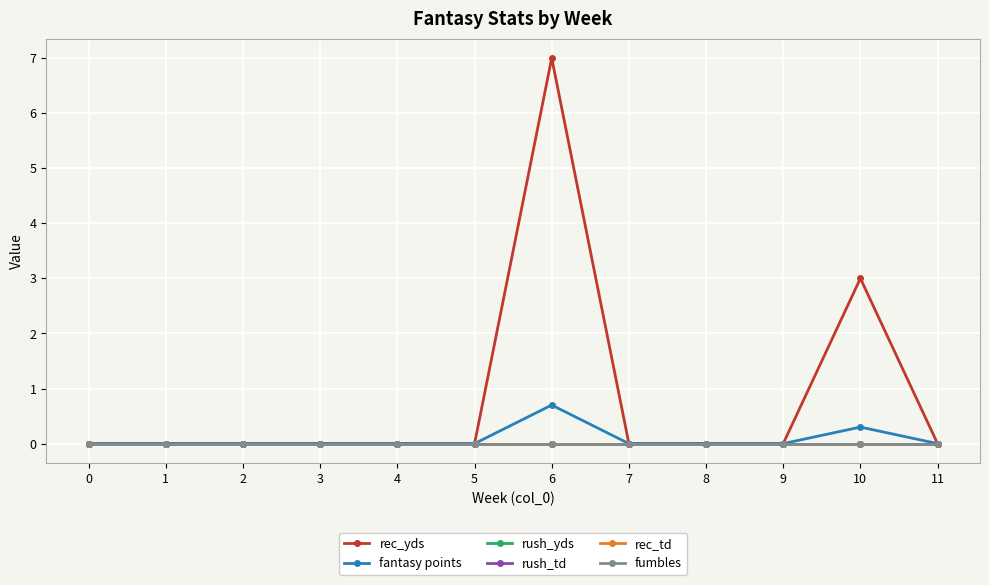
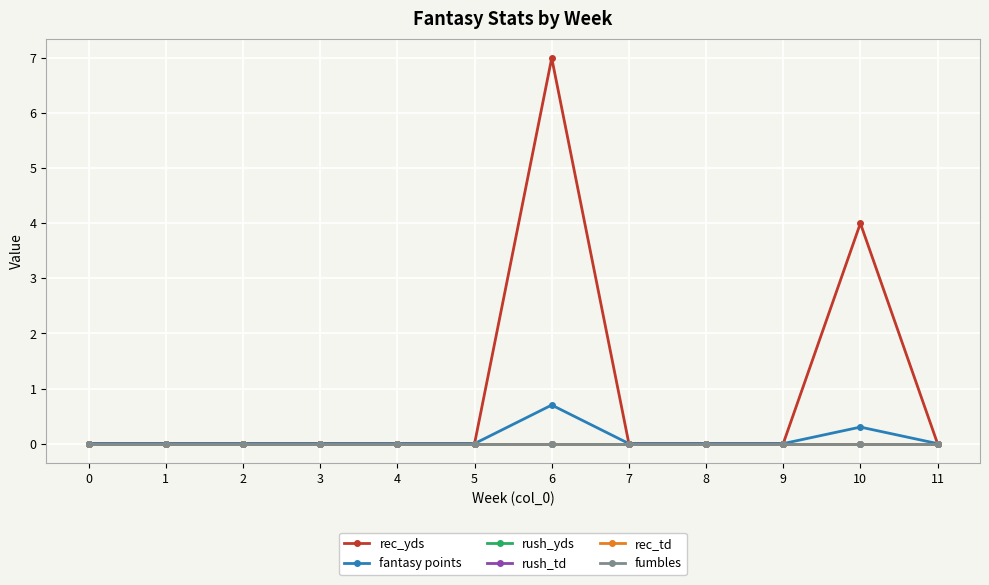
  {
    "rec_yds": {
      "6": 7,
-     "10": 3
+     "10": 4
    },
    "fantasy points": {
      "6": 0.7,
      "10": 0.3
    },
    "fumbles": {
      "6": 0,
      "10": 0
    }
  }
